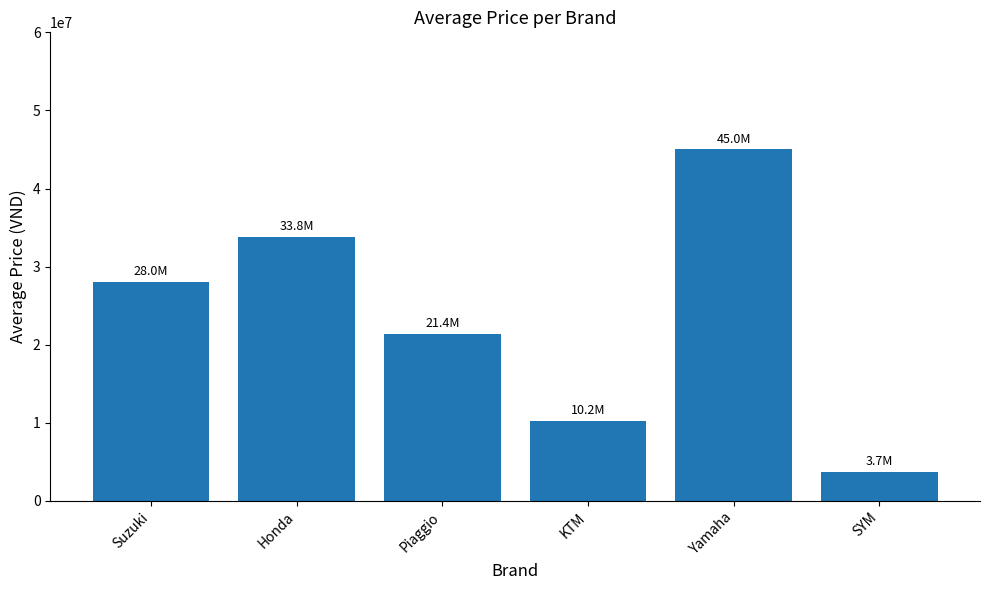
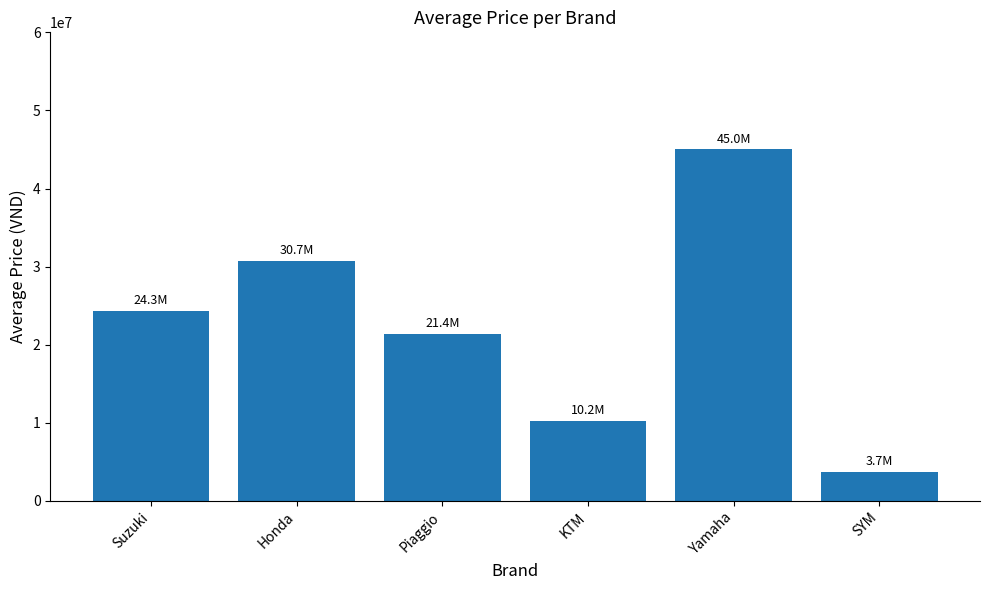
  {
-   "Suzuki": "28.0M",
-   "Honda": "33.8M",
+   "Suzuki": "24.3M",
+   "Honda": "30.7M",
    "Piaggio": "21.4M",
    "KTM": "10.2M",
    "Yamaha": "45.0M",
    "SYM": "3.7M"
  }
